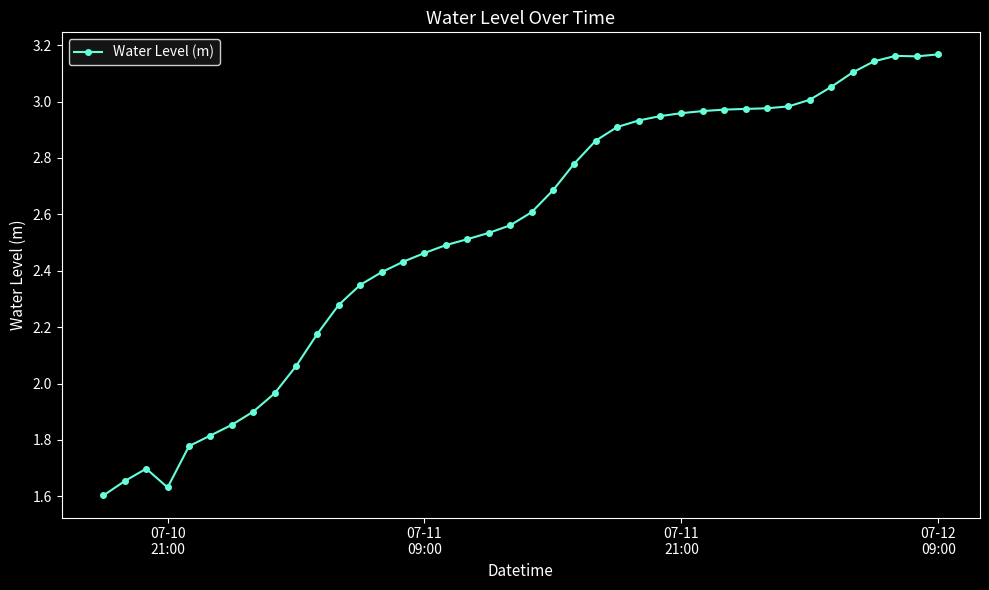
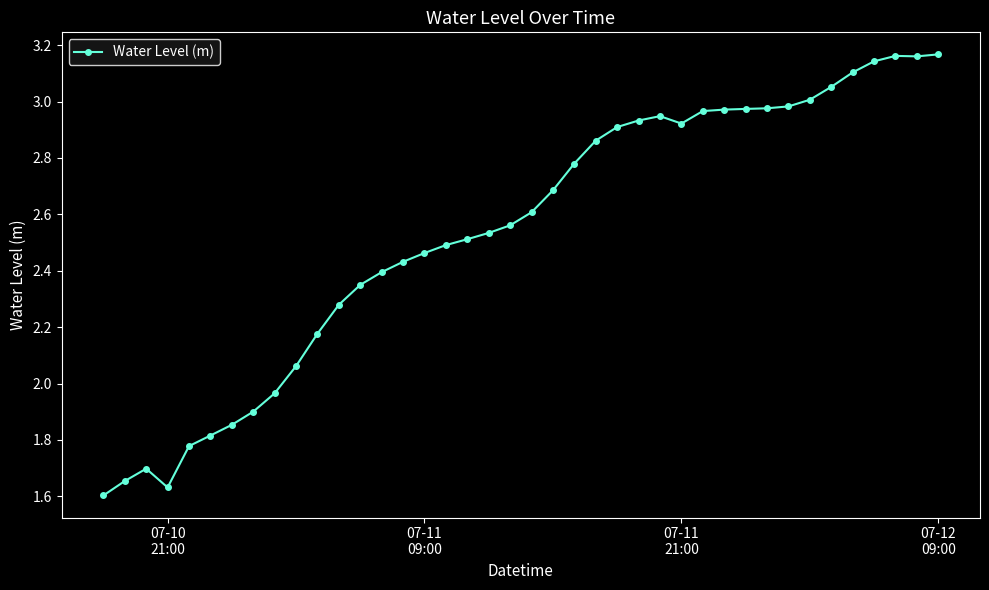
  {
    "07-10 21:00": 1.63,
    "07-11 09:00": 2.46,
-   "07-11 21:00": 2.96,
+   "07-11 21:00": 2.92,
    "07-12 09:00": 3.17
  }
